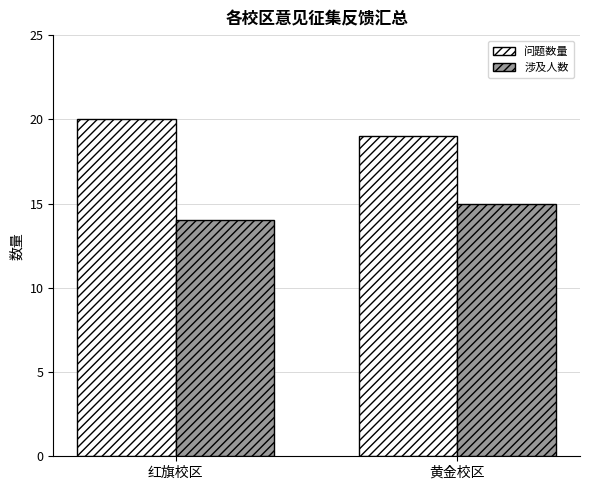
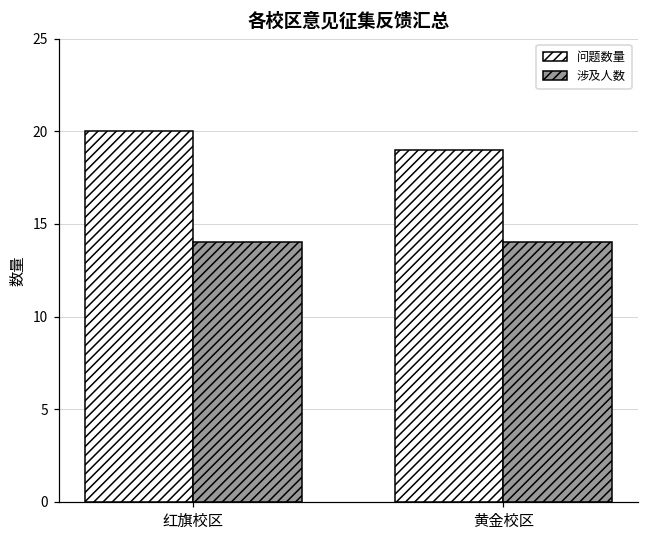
  {
    "问题数量": {
      "红旗校区": 20,
      "黄金校区": 19
    },
    "涉及人数": {
      "红旗校区": 14,
-     "黄金校区": 15
+     "黄金校区": 14
    }
  }
